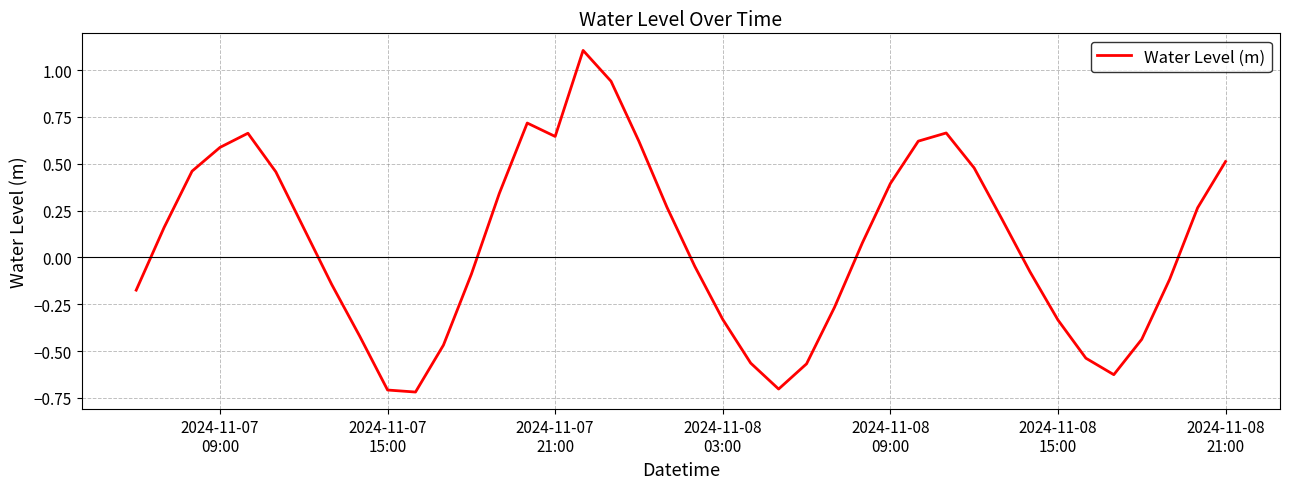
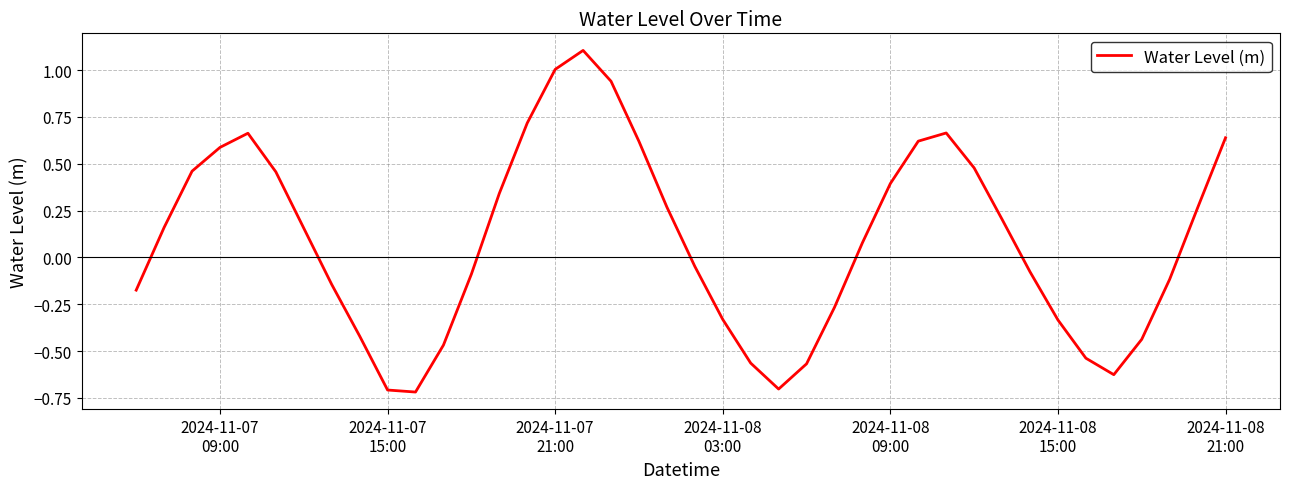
  {
    "2024-11-07 09:00": 0.59,
    "2024-11-07 15:00": -0.71,
-   "2024-11-07 21:00": 0.65,
+   "2024-11-07 21:00": 1.00,
    "2024-11-08 03:00": -0.33,
    "2024-11-08 09:00": 0.39,
    "2024-11-08 15:00": -0.33,
-   "2024-11-08 21:00": 0.51
+   "2024-11-08 21:00": 0.64
  }
